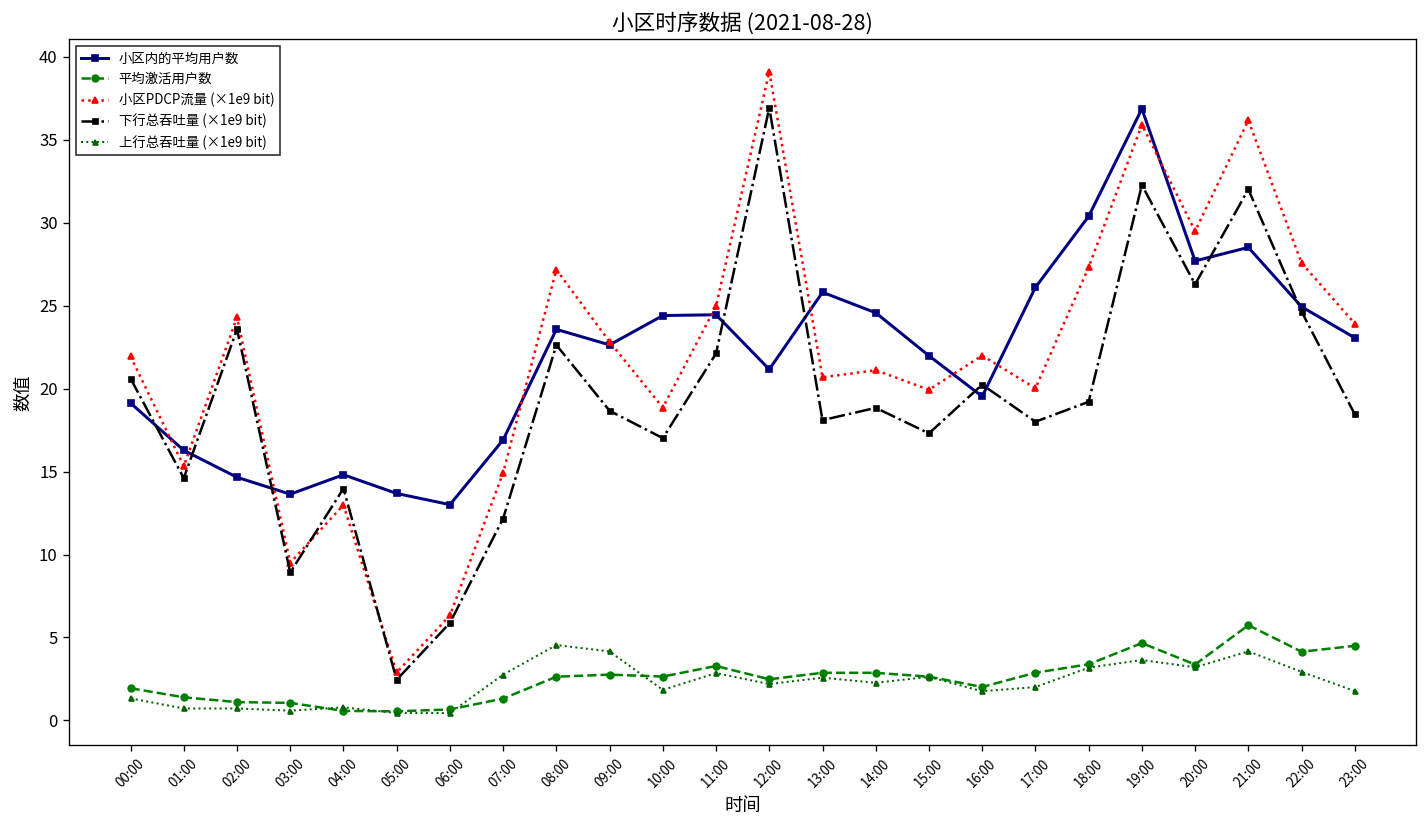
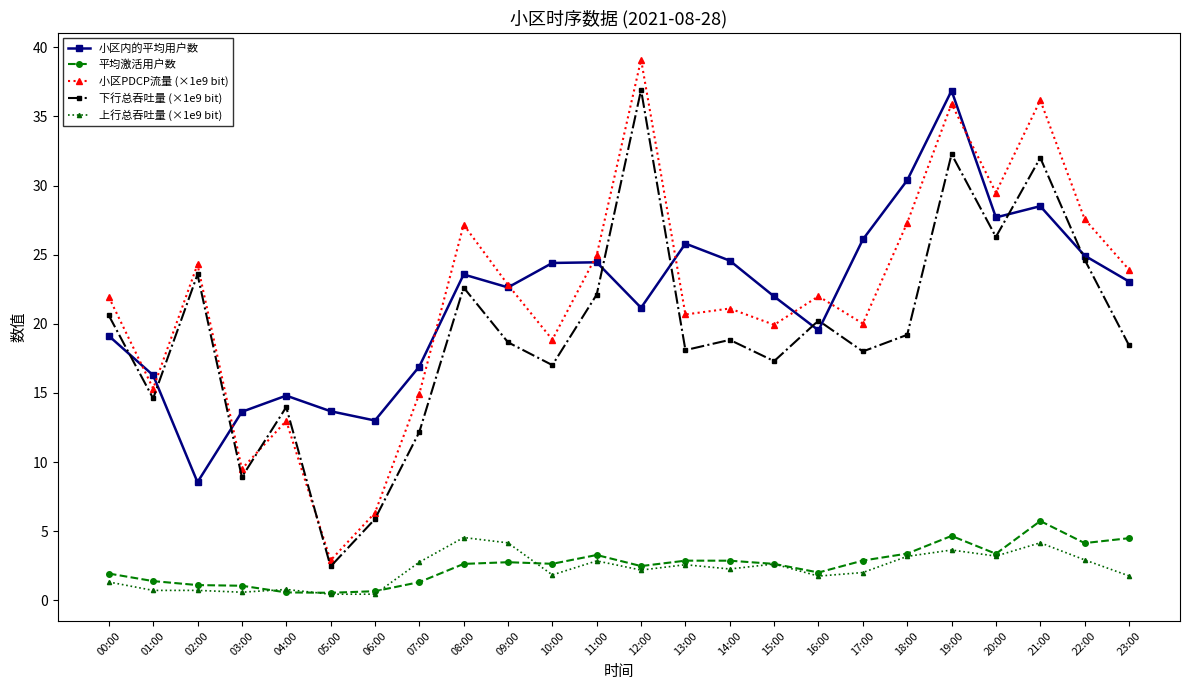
  {
    "小区内的平均用户数": {
      "00:00": 19.1,
      "01:00": 16.3,
-     "02:00": 14.7,
+     "02:00": 8.5,
      "03:00": 13.6,
      "04:00": 14.8,
      "05:00": 13.7,
      "06:00": 13.0,
      "07:00": 16.9,
      "08:00": 23.6,
      "09:00": 22.6,
      "10:00": 24.4,
      "11:00": 24.5,
      "12:00": 21.2,
      "13:00": 25.8,
      "14:00": 24.6,
      "15:00": 22.0,
      "16:00": 19.5,
      "17:00": 26.1,
      "18:00": 30.4,
      "19:00": 36.9,
      "20:00": 27.7,
      "21:00": 28.5,
      "22:00": 24.9,
      "23:00": 23.1
    },
    "小区PDCP流量 (×1e9 bit)": {
      "00:00": 21.9,
      "01:00": 15.3,
      "02:00": 24.3,
      "03:00": 9.5,
      "04:00": 13.0,
      "05:00": 2.9,
      "06:00": 6.3,
      "07:00": 14.9,
      "08:00": 27.2,
      "09:00": 22.8,
      "10:00": 18.9,
      "11:00": 25.0,
      "12:00": 39.1,
      "13:00": 20.7,
      "14:00": 21.1,
      "15:00": 19.9,
      "16:00": 22.0,
      "17:00": 20.0,
      "18:00": 27.3,
      "19:00": 35.9,
      "20:00": 29.5,
      "21:00": 36.2,
      "22:00": 27.6,
      "23:00": 23.9
    },
    "下行总吞吐量 (×1e9 bit)": {
      "00:00": 20.6,
      "01:00": 14.6,
      "02:00": 23.6,
      "03:00": 8.9,
      "04:00": 14.0,
      "05:00": 2.4,
      "06:00": 5.9,
      "07:00": 12.2,
      "08:00": 22.6,
      "09:00": 18.7,
      "10:00": 17.0,
      "11:00": 22.1,
      "12:00": 36.9,
      "13:00": 18.1,
      "14:00": 18.8,
      "15:00": 17.3,
      "16:00": 20.2,
      "17:00": 18.0,
      "18:00": 19.2,
      "19:00": 32.3,
      "20:00": 26.3,
      "21:00": 32.0,
      "22:00": 24.6,
      "23:00": 18.5
    }
  }
